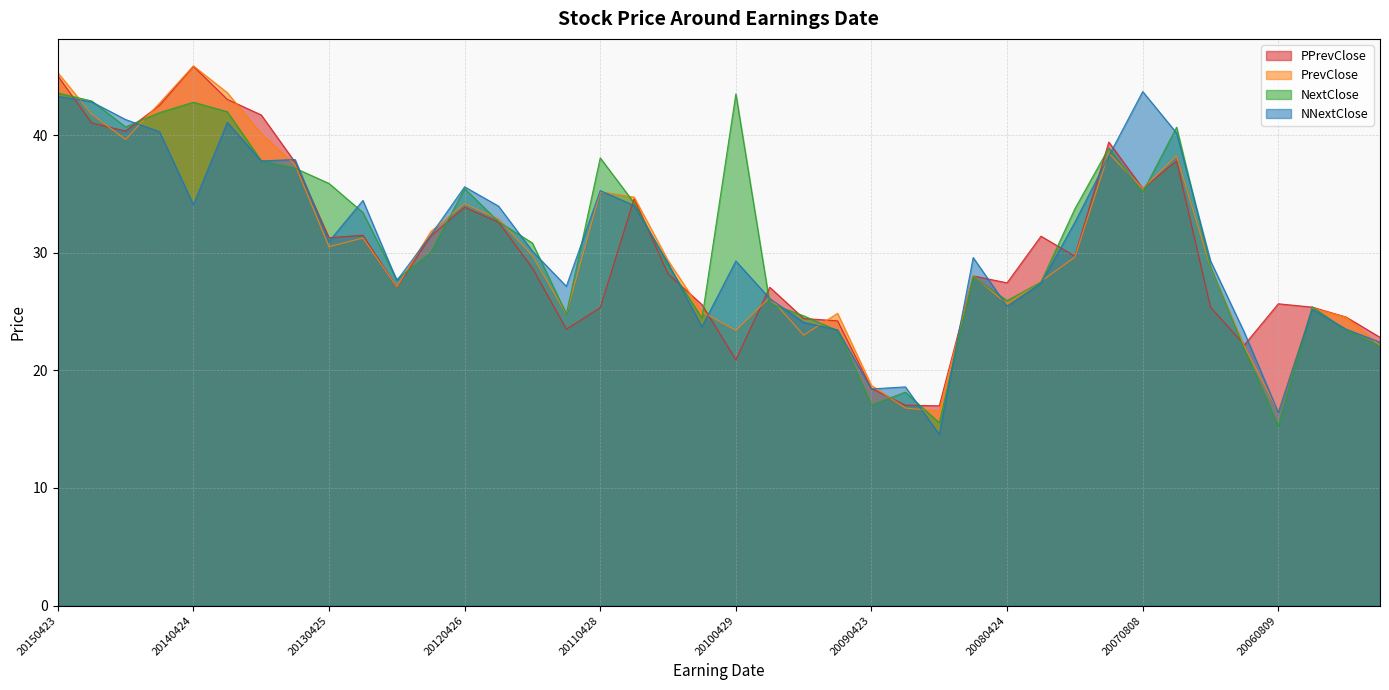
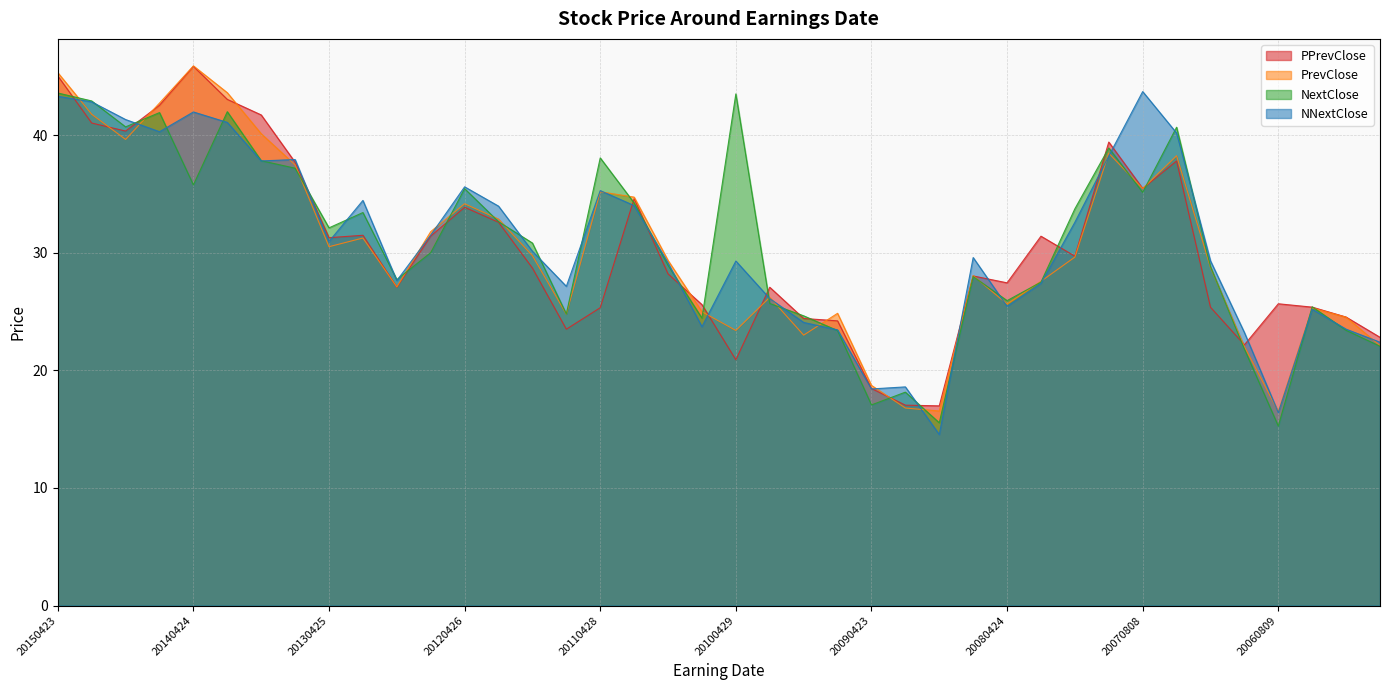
  {
    "PPrevClose": {
      "20150423": 45.0,
      "20130425": 31.3,
      "20120426": 33.9,
      "20110428": 25.3,
      "20100429": 20.9,
      "20080424": 27.4,
      "20060809": 25.7
    },
    "PrevClose": {
      "20150423": 45.3,
      "20130425": 30.5,
      "20120426": 34.2,
      "20100429": 23.4,
      "20090423": 18.7
    },
    "NextClose": {
      "20150423": 43.6,
-     "20140424": 42.8,
-     "20130425": 35.9,
+     "20140424": 35.8,
+     "20130425": 32.1,
      "20110428": 38.1,
      "20100429": 43.5,
      "20090423": 17.1,
      "20080424": 25.9,
      "20070808": 35.1,
      "20060809": 15.3
    },
    "NNextClose": {
      "20150423": 43.3,
-     "20140424": 34.1,
+     "20140424": 42.0,
      "20130425": 31.0,
      "20100429": 29.3,
      "20070808": 43.7
    }
  }
